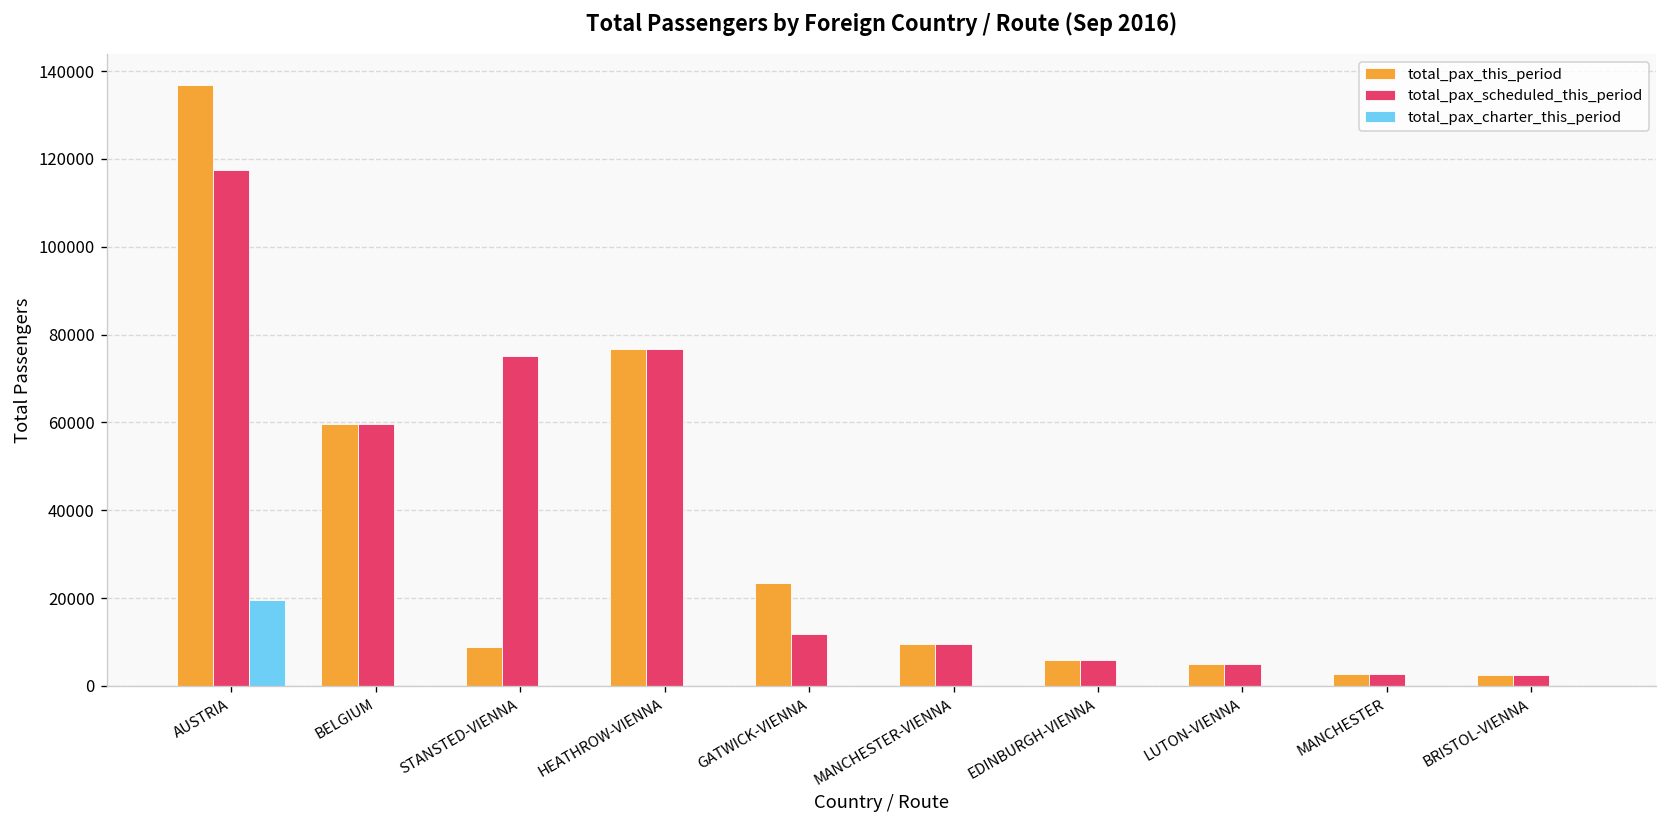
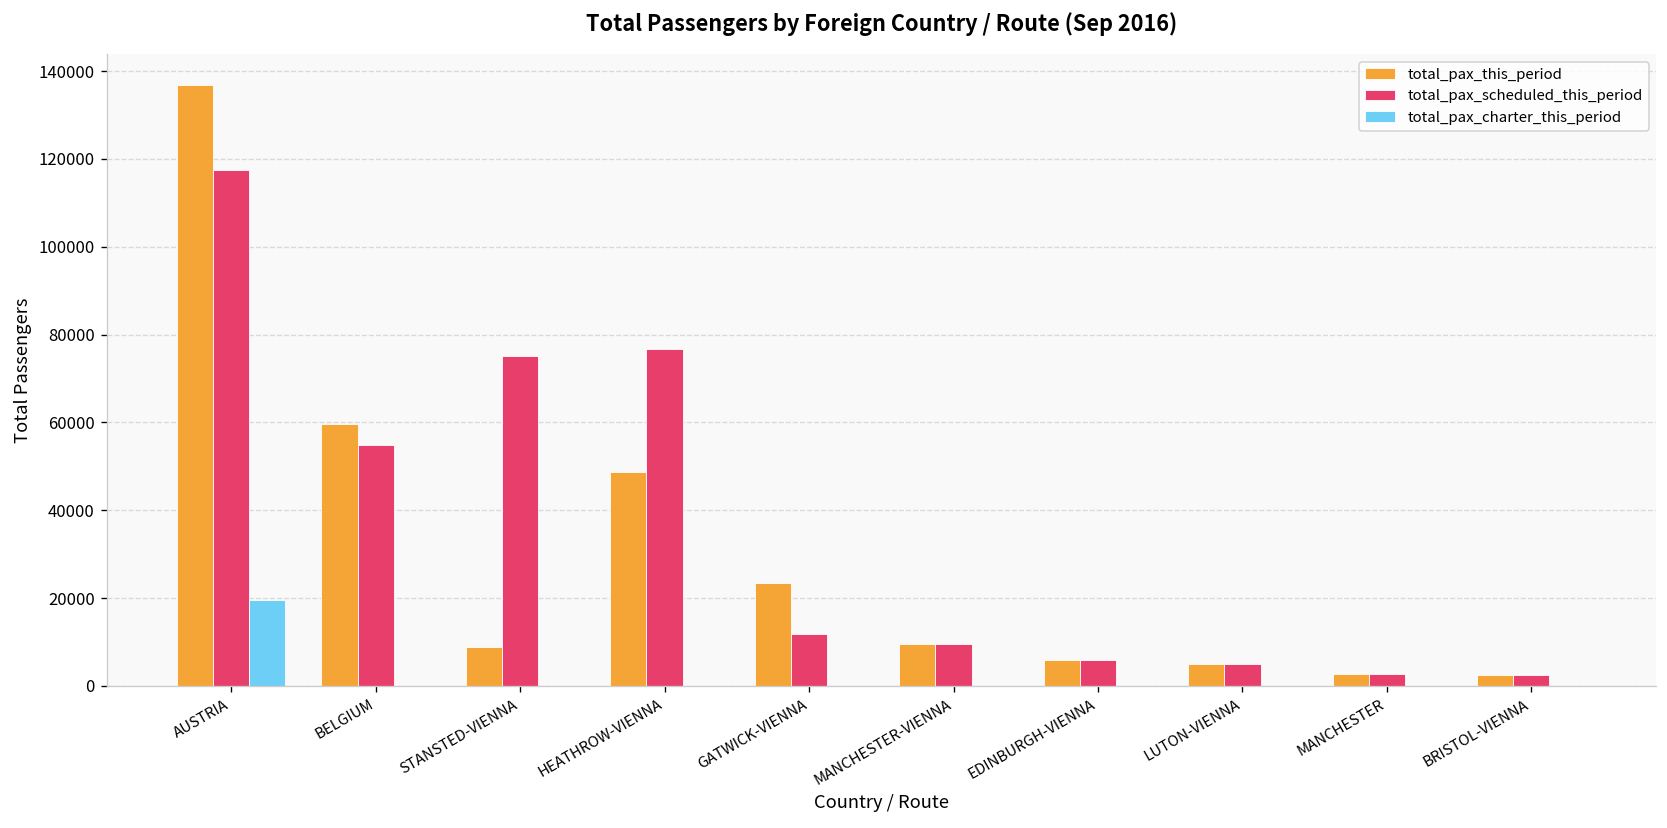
  {
    "total_pax_this_period": {
      "AUSTRIA": 137000,
      "BELGIUM": 60000,
      "STANSTED-VIENNA": 9000,
-     "HEATHROW-VIENNA": 77000,
+     "HEATHROW-VIENNA": 49000,
      "GATWICK-VIENNA": 23000,
      "MANCHESTER-VIENNA": 10000,
      "EDINBURGH-VIENNA": 6000,
      "LUTON-VIENNA": 5000,
      "MANCHESTER": 3000,
      "BRISTOL-VIENNA": 3000
    },
    "total_pax_scheduled_this_period": {
      "AUSTRIA": 117000,
-     "BELGIUM": 60000,
+     "BELGIUM": 55000,
      "STANSTED-VIENNA": 75000,
      "HEATHROW-VIENNA": 77000,
      "GATWICK-VIENNA": 12000,
      "MANCHESTER-VIENNA": 10000,
      "EDINBURGH-VIENNA": 6000,
      "LUTON-VIENNA": 5000,
      "MANCHESTER": 3000,
      "BRISTOL-VIENNA": 3000
    },
    "total_pax_charter_this_period": {
      "AUSTRIA": 20000,
      "BELGIUM": 0,
      "STANSTED-VIENNA": 0,
      "HEATHROW-VIENNA": 0,
      "GATWICK-VIENNA": 0,
      "MANCHESTER-VIENNA": 0,
      "EDINBURGH-VIENNA": 0,
      "LUTON-VIENNA": 0,
      "MANCHESTER": 0,
      "BRISTOL-VIENNA": 0
    }
  }
